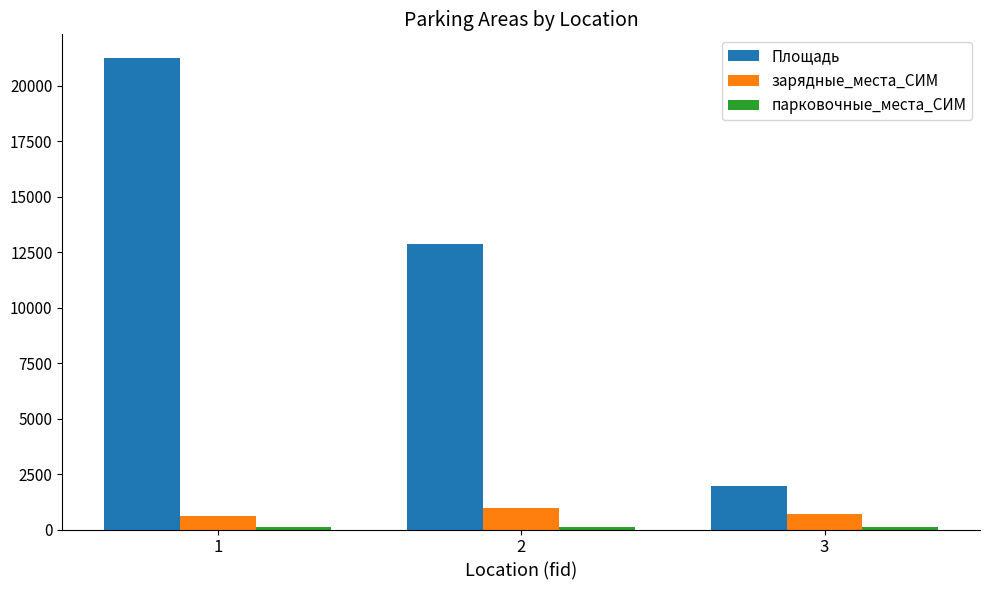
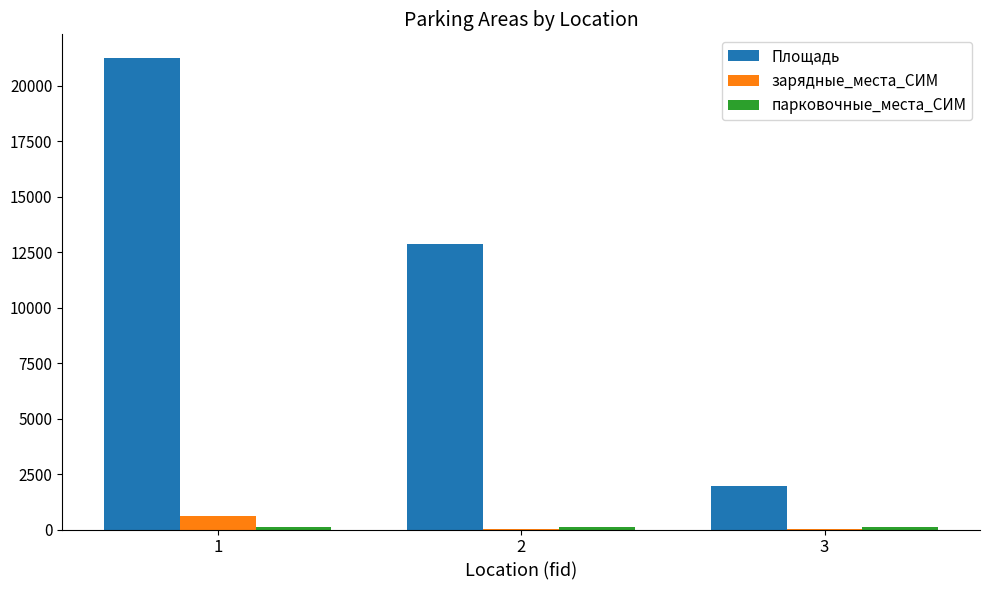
  {
    "Площадь": {
      "1": 21300,
      "2": 12900,
      "3": 2000
    },
    "зарядные_места_СИМ": {
      "1": 600,
-     "2": 1000,
-     "3": 700
+     "2": 0,
+     "3": 0
    }
  }
